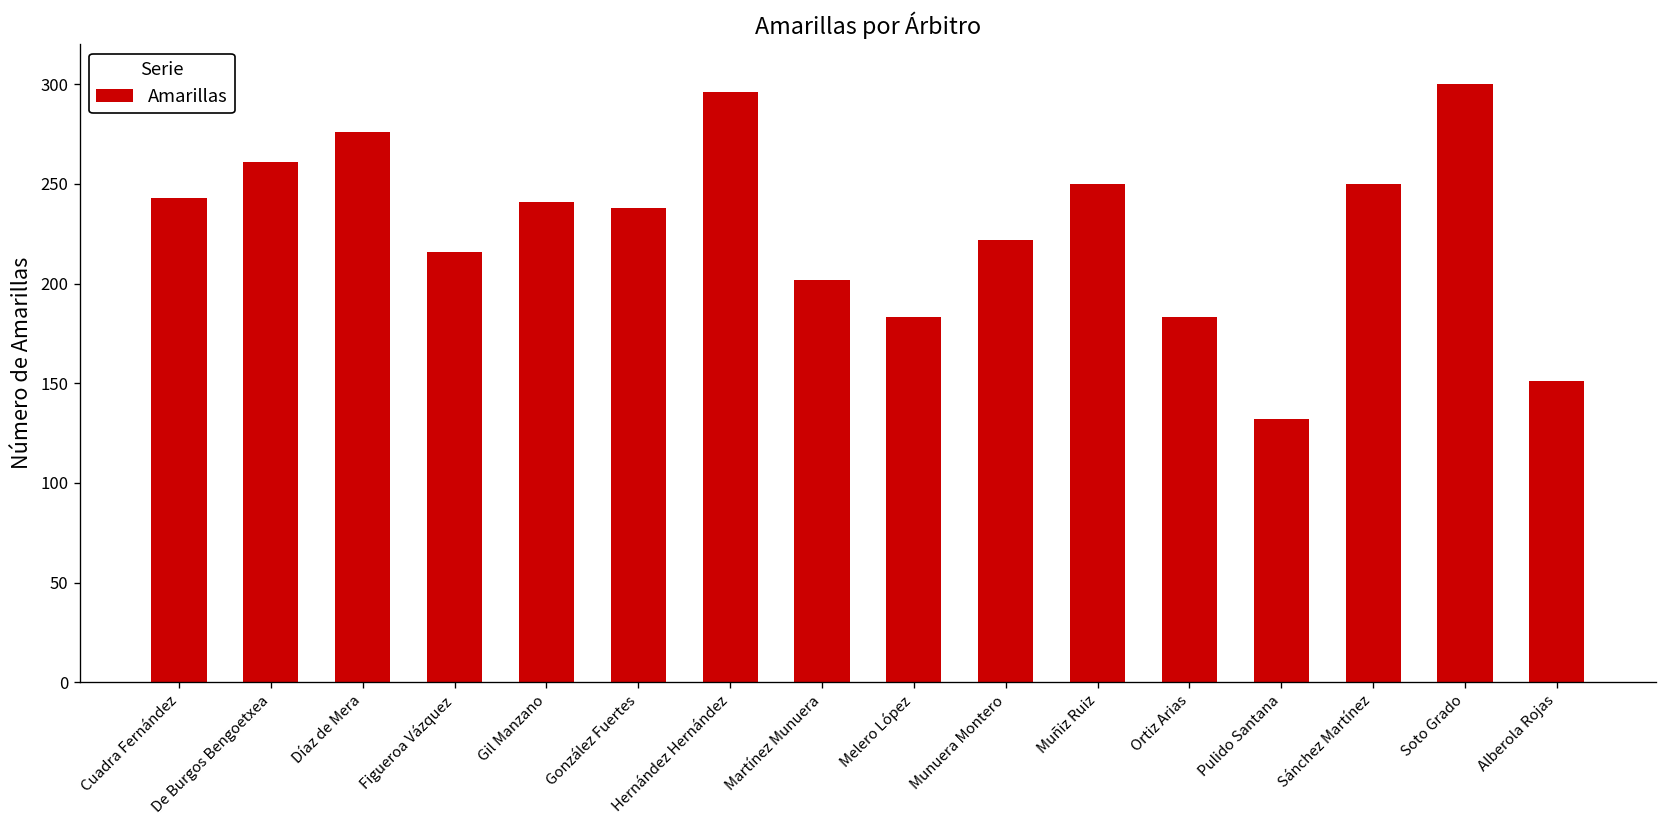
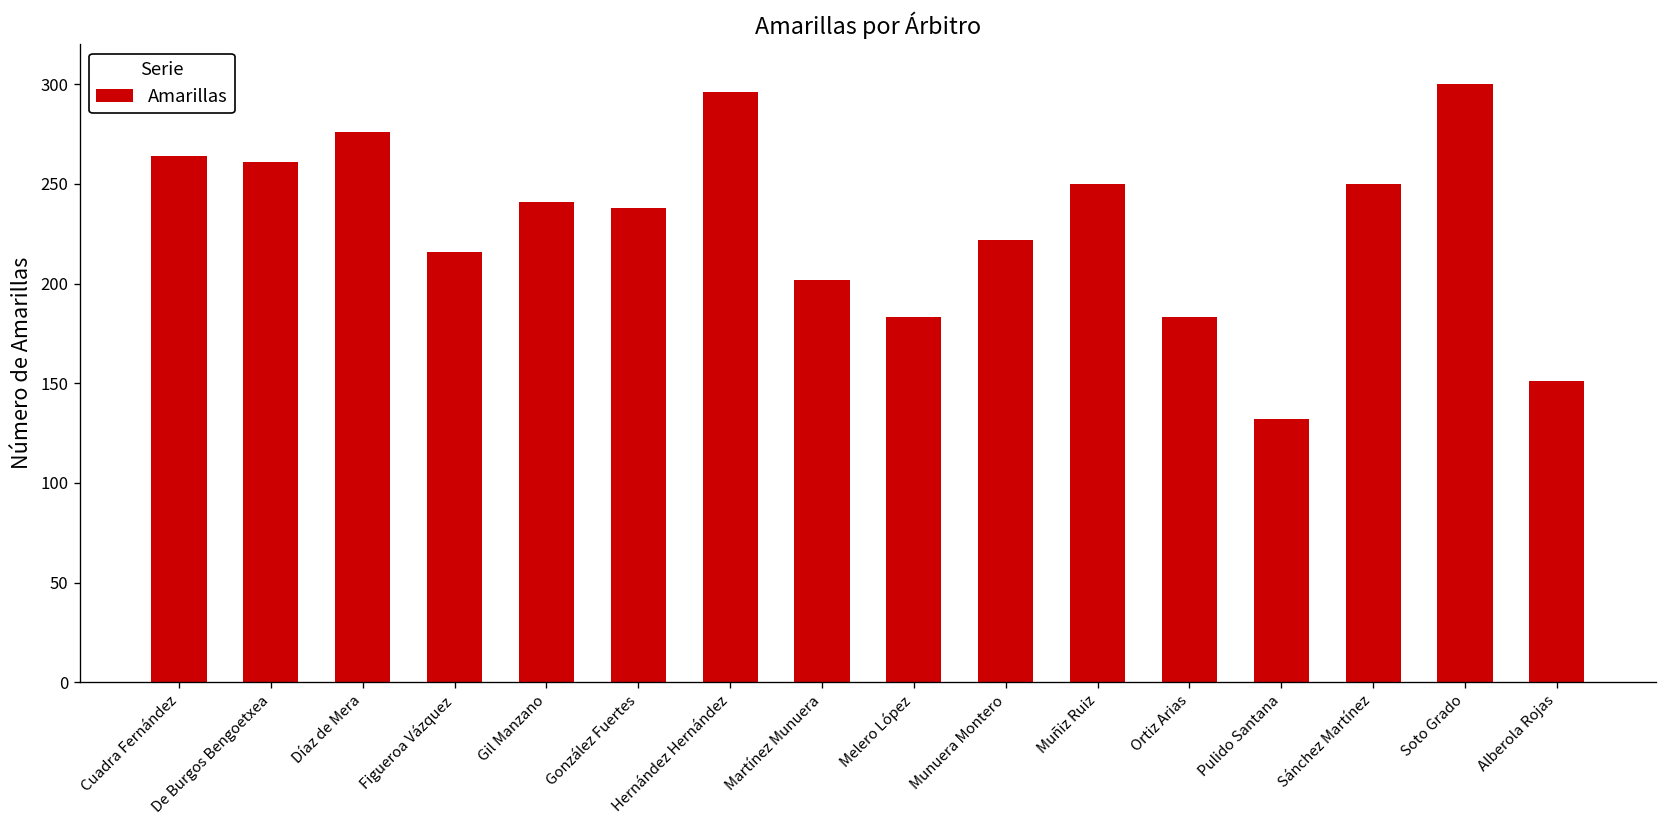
  {
-   "Cuadra Fernández": 243,
+   "Cuadra Fernández": 264,
    "De Burgos Bengoetxea": 261,
    "Díaz de Mera": 276,
    "Figueroa Vázquez": 216,
    "Gil Manzano": 241,
    "González Fuertes": 238,
    "Hernández Hernández": 296,
    "Martínez Munuera": 202,
    "Melero López": 183,
    "Munuera Montero": 222,
    "Muñiz Ruiz": 250,
    "Ortiz Arias": 183,
    "Pulido Santana": 132,
    "Sánchez Martínez": 250,
    "Soto Grado": 300,
    "Alberola Rojas": 151
  }
